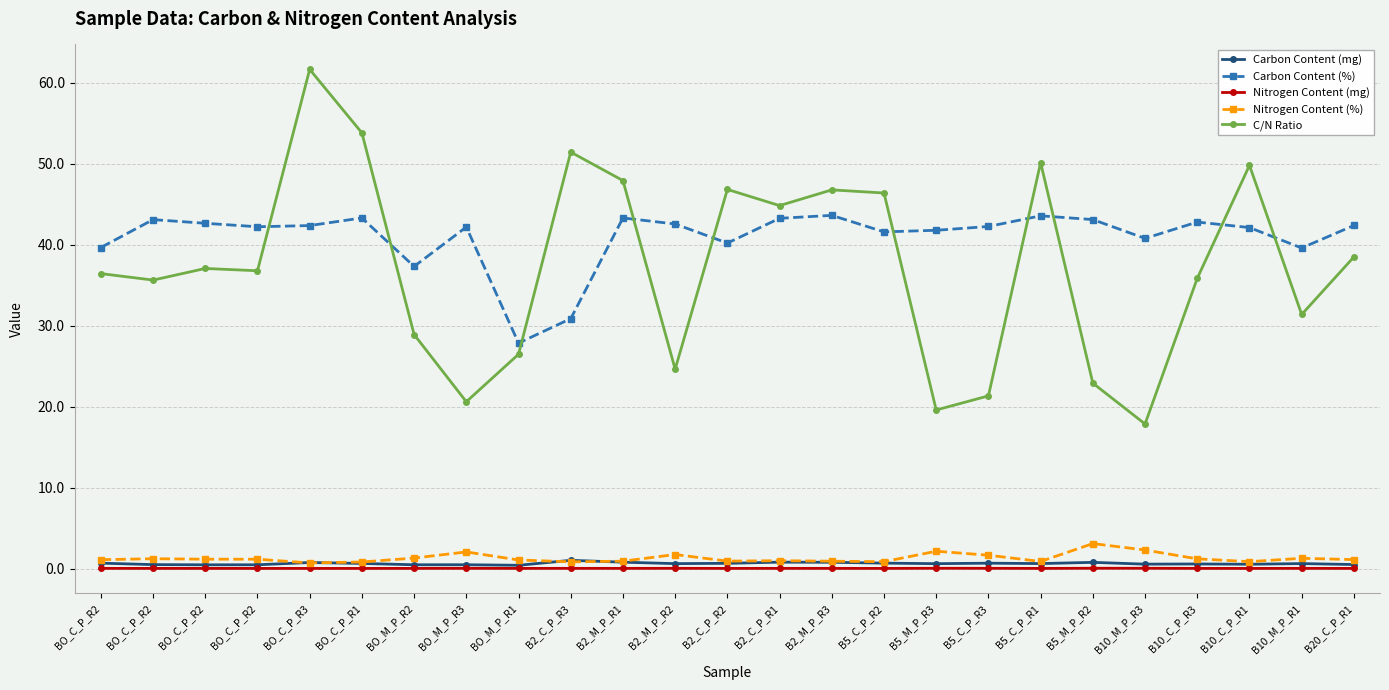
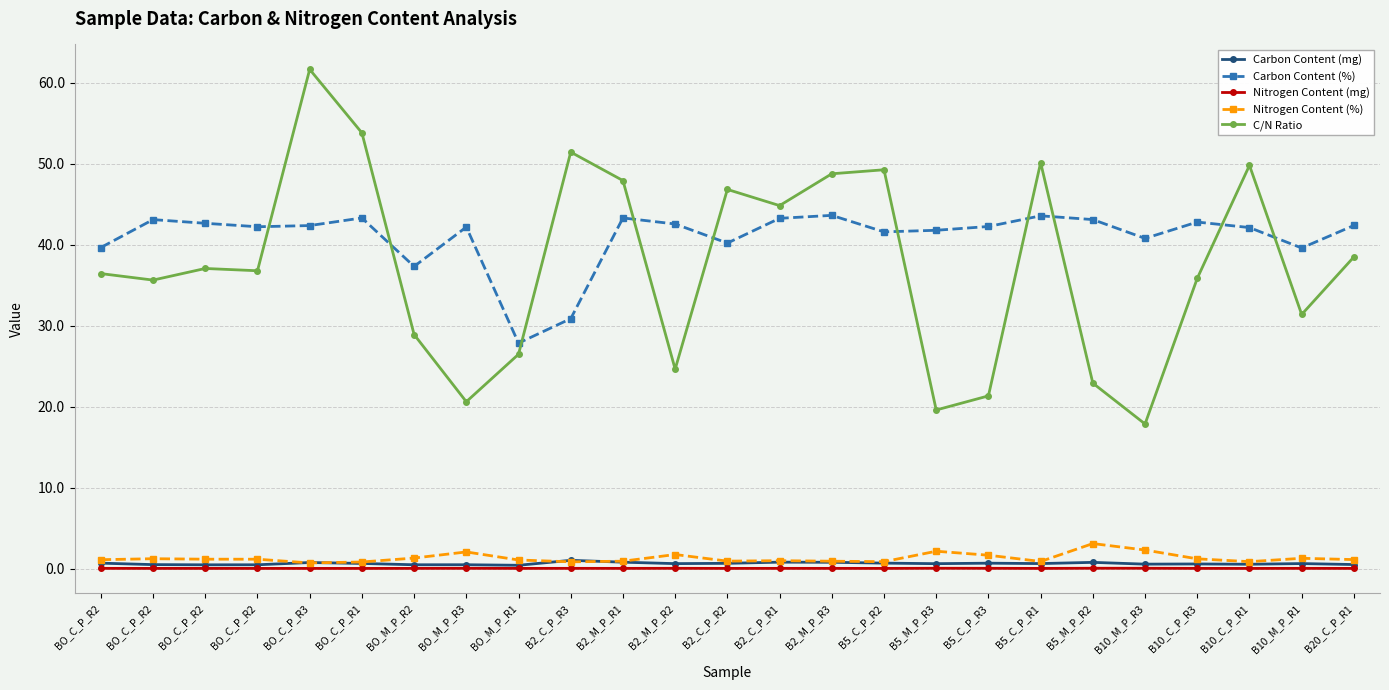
  {
    "Carbon Content (mg)": {
      "BO_M_P_R2": 0,
      "BO_M_P_R3": 0,
      "BO_M_P_R1": 0,
      "B2_M_P_R2": 1,
      "B5_M_P_R3": 1,
      "B5_C_P_R3": 1,
      "B5_M_P_R2": 1,
      "B10_M_P_R3": 1,
      "B10_C_P_R3": 1,
      "B10_M_P_R1": 1,
      "B20_C_P_R1": 0
    },
    "Carbon Content (%)": {
      "BO_C_P_R3": 42,
      "BO_C_P_R1": 43,
      "BO_M_P_R2": 37,
      "BO_M_P_R3": 42,
      "BO_M_P_R1": 28,
      "B2_C_P_R3": 31,
      "B2_M_P_R1": 43,
      "B2_M_P_R2": 43,
      "B2_C_P_R2": 40,
      "B2_C_P_R1": 43,
      "B2_M_P_R3": 44,
      "B5_C_P_R2": 42,
      "B5_M_P_R3": 42,
      "B5_C_P_R3": 42,
      "B5_C_P_R1": 44,
      "B5_M_P_R2": 43,
      "B10_M_P_R3": 41,
      "B10_C_P_R3": 43,
      "B10_C_P_R1": 42,
      "B10_M_P_R1": 40,
      "B20_C_P_R1": 42
    },
    "Nitrogen Content (mg)": {
      "BO_C_P_R3": 0,
      "BO_C_P_R1": 0,
      "BO_M_P_R2": 0,
      "BO_M_P_R3": 0,
      "BO_M_P_R1": 0,
      "B2_C_P_R3": 0,
      "B2_M_P_R1": 0,
      "B2_M_P_R2": 0,
      "B2_C_P_R2": 0,
      "B2_C_P_R1": 0,
      "B2_M_P_R3": 0,
      "B5_C_P_R2": 0,
      "B5_M_P_R3": 0,
      "B5_C_P_R3": 0,
      "B5_C_P_R1": 0,
      "B5_M_P_R2": 0,
      "B10_M_P_R3": 0,
      "B10_C_P_R3": 0,
      "B10_C_P_R1": 0,
      "B10_M_P_R1": 0,
      "B20_C_P_R1": 0
    },
    "Nitrogen Content (%)": {
      "BO_M_P_R2": 1,
      "BO_M_P_R3": 2,
      "BO_M_P_R1": 1,
      "B2_M_P_R2": 2,
      "B5_M_P_R3": 2,
      "B5_C_P_R3": 2,
      "B5_M_P_R2": 3,
      "B10_M_P_R3": 2,
      "B10_C_P_R3": 1,
      "B10_M_P_R1": 1,
      "B20_C_P_R1": 1
    },
    "C/N Ratio": {
      "BO_C_P_R3": 62,
      "BO_C_P_R1": 54,
      "BO_M_P_R2": 29,
      "BO_M_P_R3": 21,
      "BO_M_P_R1": 26,
      "B2_C_P_R3": 51,
      "B2_M_P_R1": 48,
      "B2_M_P_R2": 25,
      "B2_C_P_R2": 47,
      "B2_C_P_R1": 45,
-     "B2_M_P_R3": 47,
-     "B5_C_P_R2": 46,
+     "B2_M_P_R3": 49,
+     "B5_C_P_R2": 49,
      "B5_M_P_R3": 20,
      "B5_C_P_R3": 21,
      "B5_C_P_R1": 50,
      "B5_M_P_R2": 23,
      "B10_M_P_R3": 18,
      "B10_C_P_R3": 36,
      "B10_C_P_R1": 50,
      "B10_M_P_R1": 31,
      "B20_C_P_R1": 38
    }
  }
